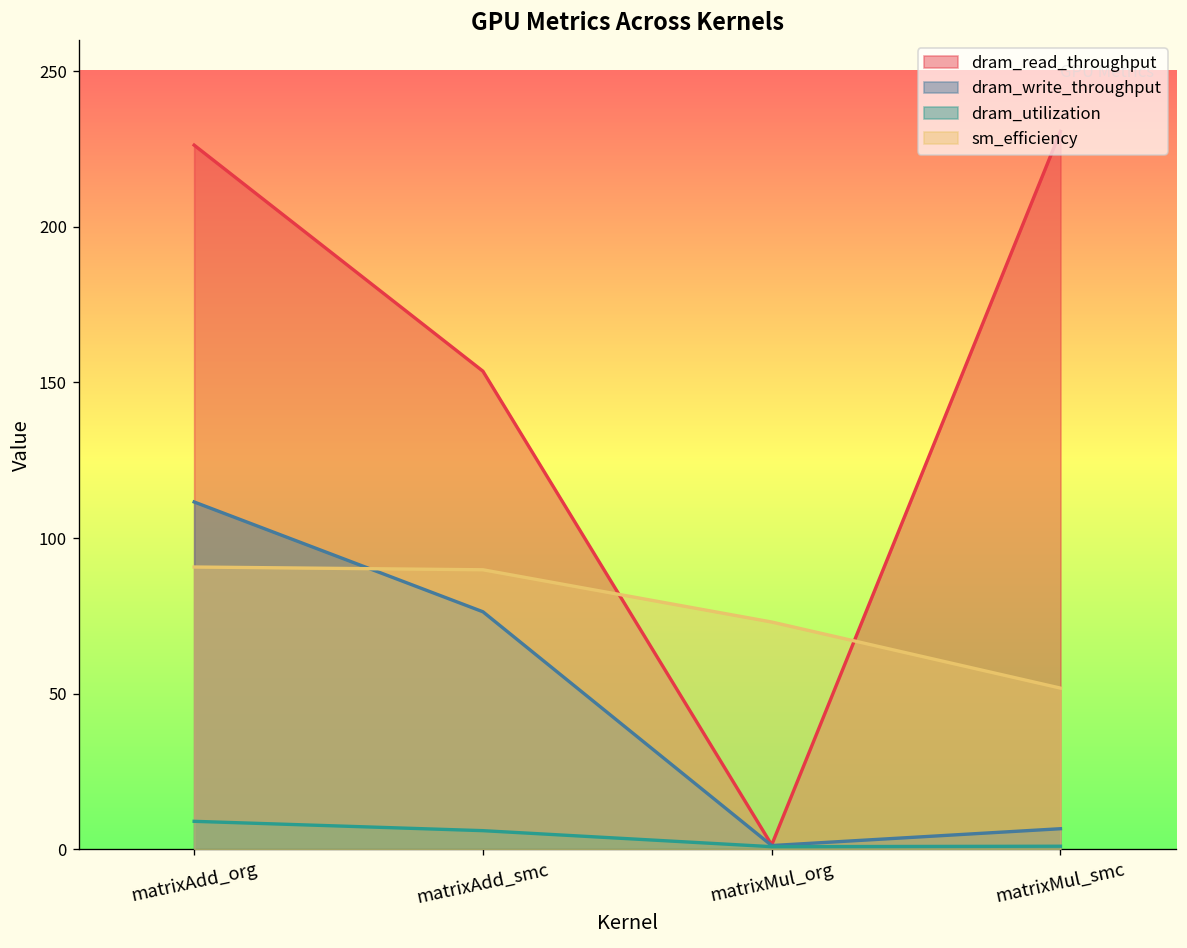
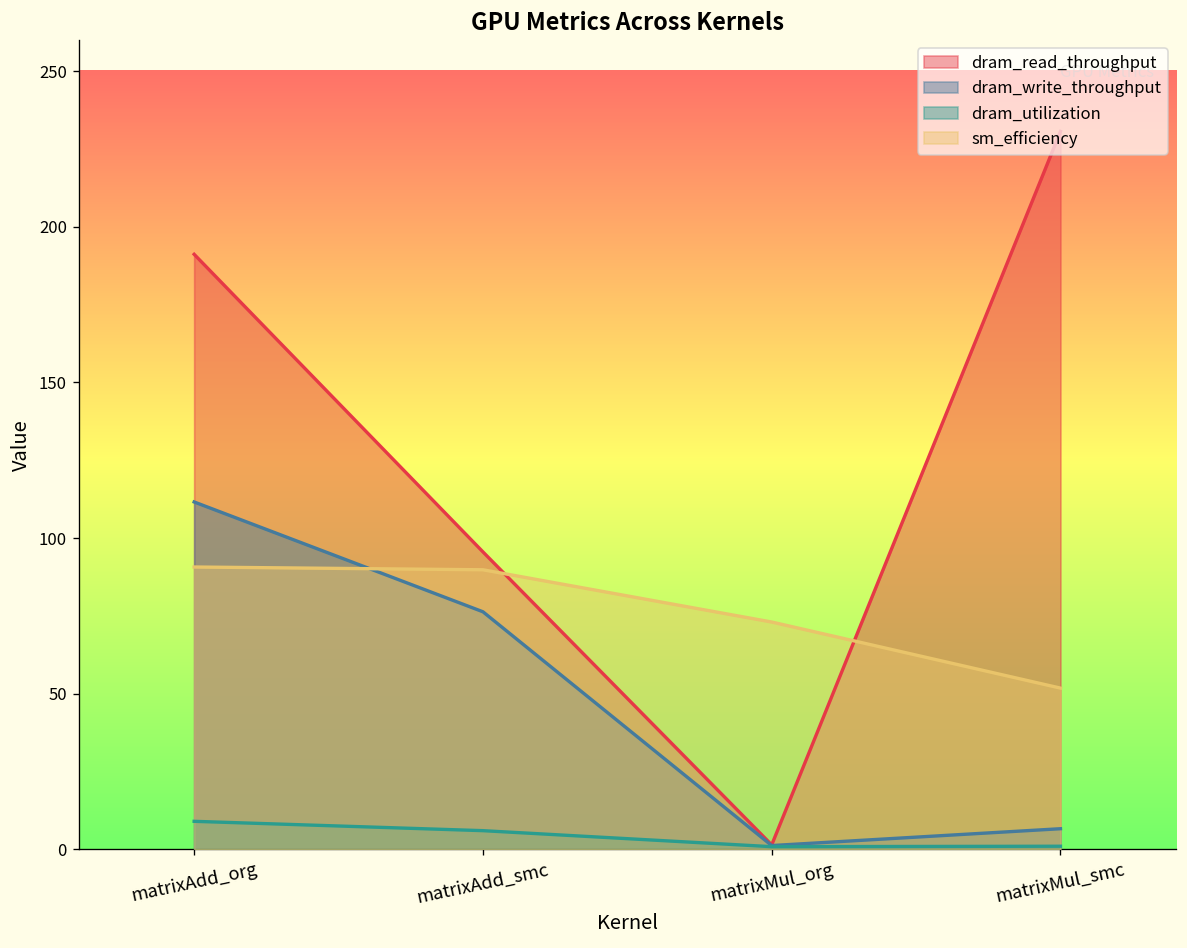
  {
    "dram_read_throughput": {
-     "matrixAdd_org": 226,
-     "matrixAdd_smc": 154
+     "matrixAdd_org": 191,
+     "matrixAdd_smc": 96
    },
    "sm_efficiency": {
      "matrixAdd_org": 91,
      "matrixAdd_smc": 90,
      "matrixMul_org": 73,
      "matrixMul_smc": 52
    }
  }
